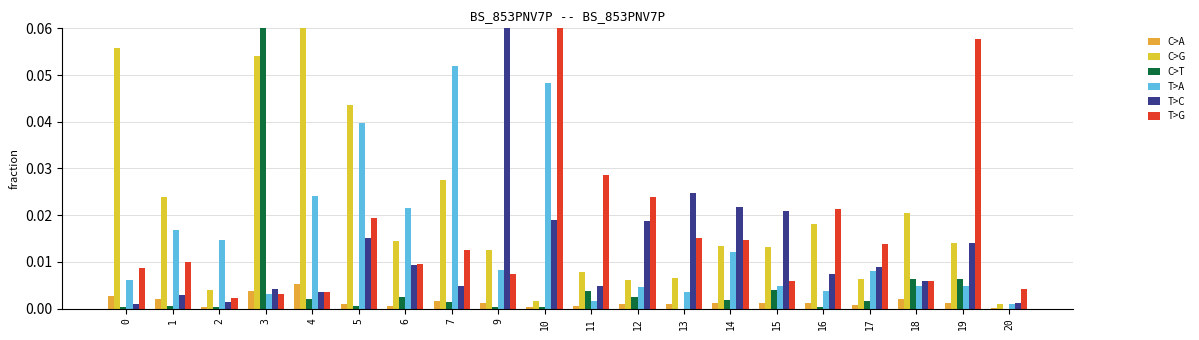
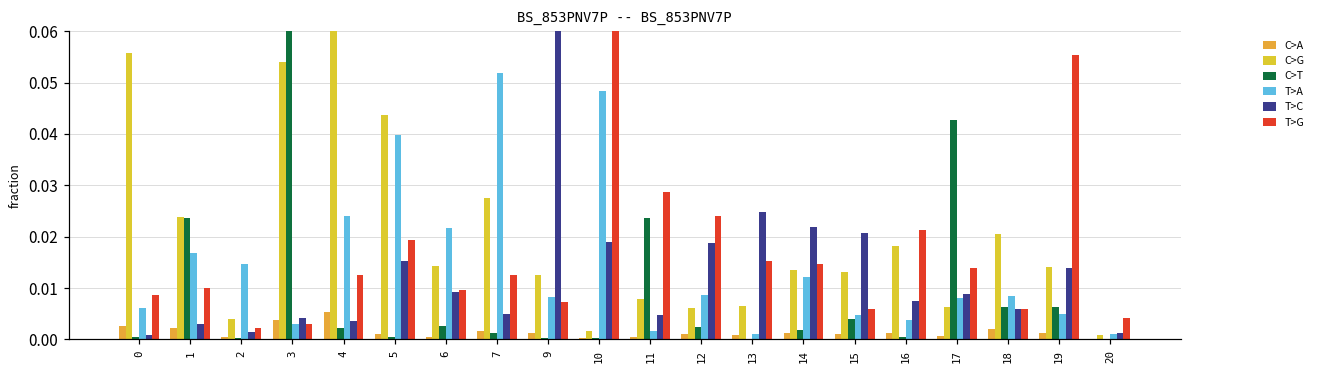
  {
    "C>T": {
-     "1": 0.001,
+     "1": 0.024,
      "4": 0.002,
      "6": 0.003,
      "7": 0.001,
-     "11": 0.004,
+     "11": 0.024,
      "12": 0.002,
      "13": 0.000,
      "14": 0.002,
      "15": 0.004,
-     "17": 0.002,
+     "17": 0.043,
      "18": 0.006,
      "19": 0.006
    },
    "T>A": {
      "0": 0.006,
      "1": 0.017,
      "2": 0.015,
      "3": 0.003,
      "4": 0.024,
      "5": 0.040,
      "6": 0.022,
      "7": 0.052,
      "9": 0.008,
      "10": 0.048,
      "11": 0.002,
-     "12": 0.005,
-     "13": 0.004,
+     "12": 0.009,
+     "13": 0.001,
      "14": 0.012,
      "15": 0.005,
      "16": 0.004,
      "17": 0.008,
-     "18": 0.005,
+     "18": 0.008,
      "19": 0.005,
      "20": 0.001
    },
    "T>C": {
      "0": 0.001,
      "1": 0.003,
      "2": 0.001,
      "3": 0.004,
      "4": 0.004,
      "5": 0.015,
      "6": 0.009,
      "7": 0.005,
      "10": 0.019,
      "11": 0.005,
      "12": 0.019,
      "13": 0.025,
      "14": 0.022,
      "15": 0.021,
      "16": 0.007,
      "17": 0.009,
      "18": 0.006,
      "19": 0.014,
      "20": 0.001
    },
    "T>G": {
      "0": 0.009,
      "1": 0.010,
      "2": 0.002,
      "3": 0.003,
-     "4": 0.004,
+     "4": 0.013,
      "5": 0.019,
      "6": 0.010,
      "7": 0.012,
      "9": 0.007,
      "11": 0.029,
      "12": 0.024,
      "13": 0.015,
      "14": 0.015,
      "15": 0.006,
      "16": 0.021,
      "17": 0.014,
      "18": 0.006,
-     "19": 0.058,
+     "19": 0.055,
      "20": 0.004
    }
  }
